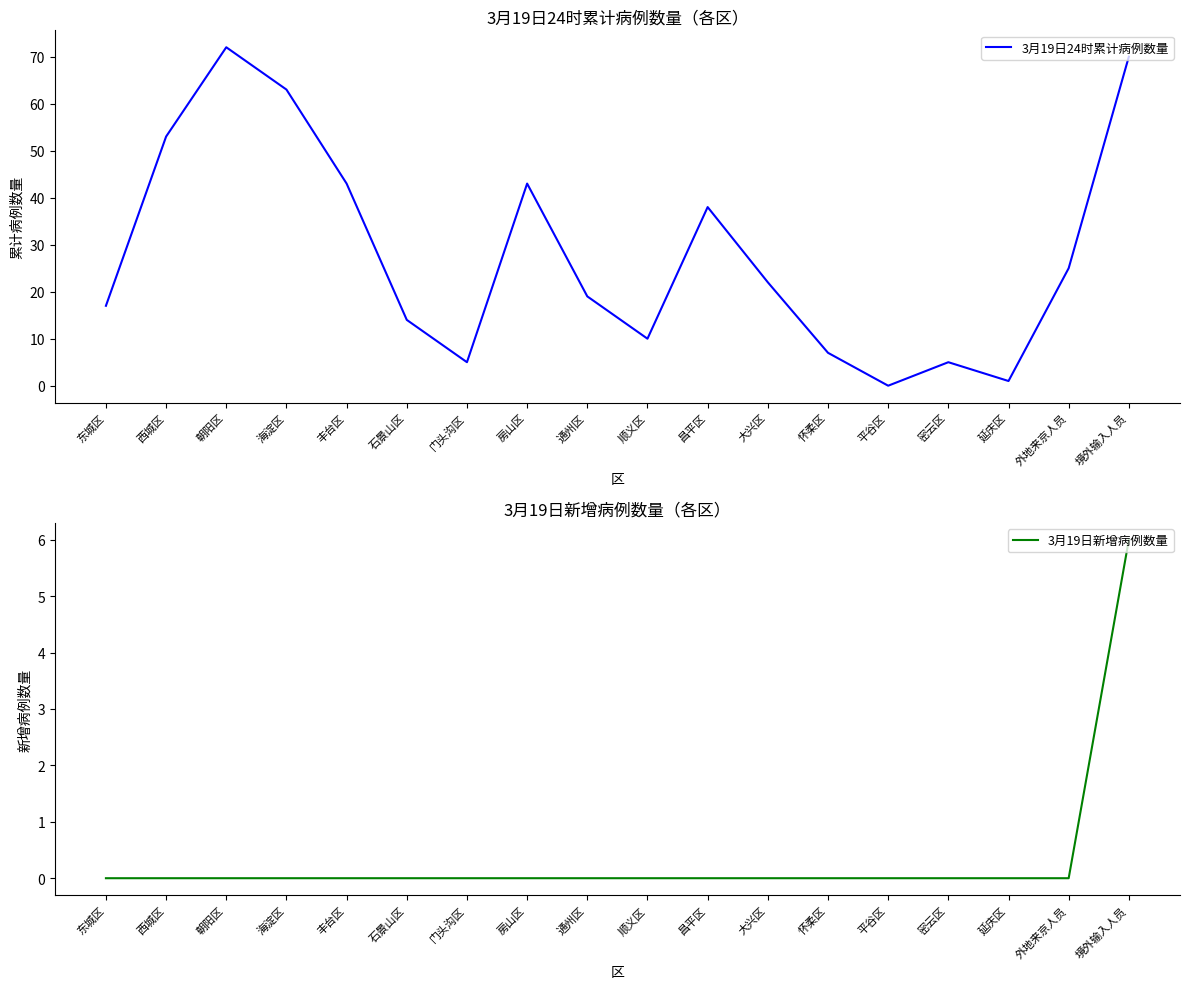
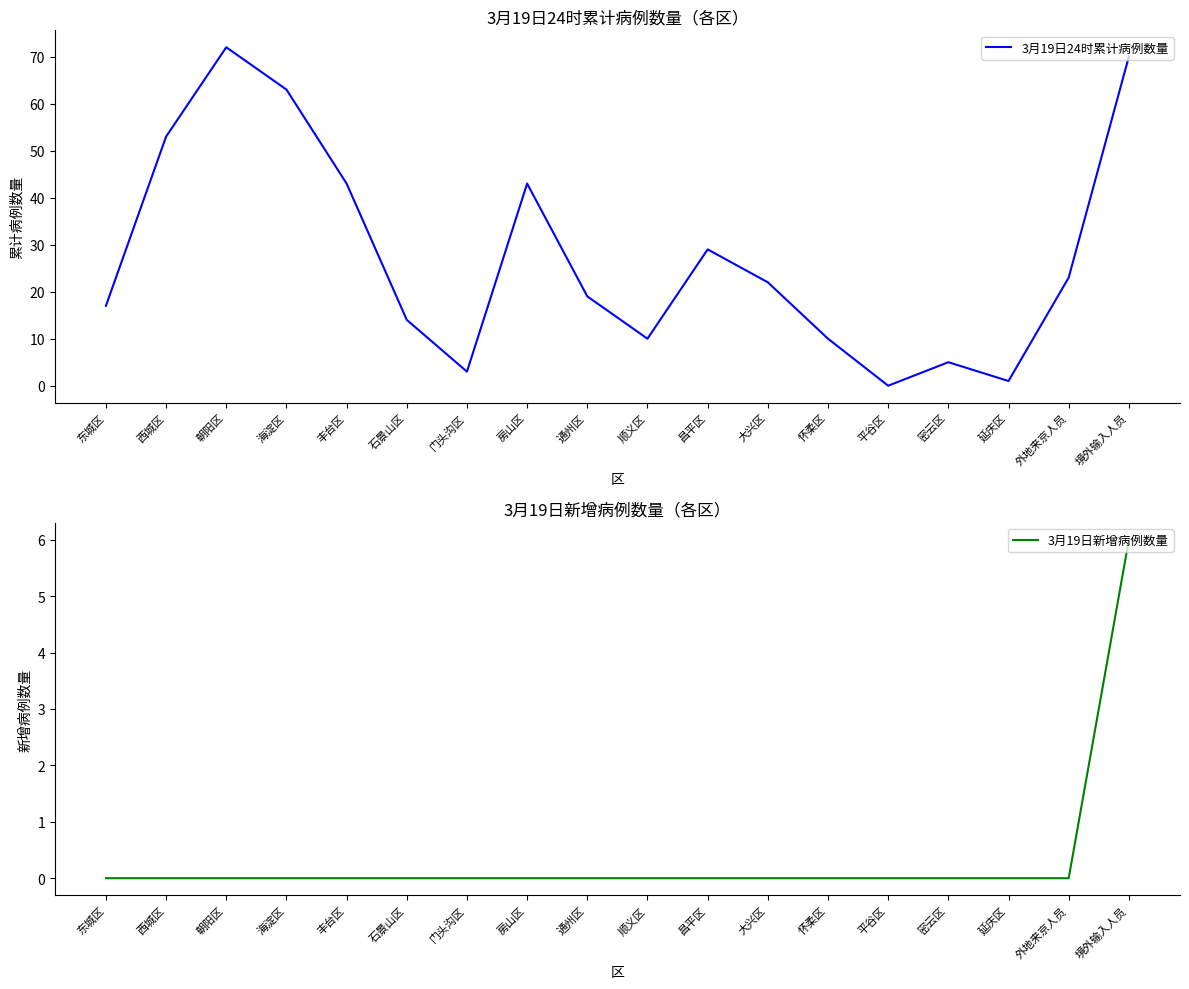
  {
    "3月19日24时累计病例数量（各区）": {
      "东城区": 17,
      "西城区": 53,
      "朝阳区": 72,
      "海淀区": 63,
      "丰台区": 43,
      "石景山区": 14,
-     "门头沟区": 5,
+     "门头沟区": 3,
      "房山区": 43,
      "通州区": 19,
      "顺义区": 10,
-     "昌平区": 38,
+     "昌平区": 29,
      "大兴区": 22,
-     "怀柔区": 7,
+     "怀柔区": 10,
      "平谷区": 0,
      "密云区": 5,
      "延庆区": 1,
-     "外地来京人员": 25
+     "外地来京人员": 23
    },
    "3月19日新增病例数量（各区）": {
      "东城区": 0.0,
      "西城区": 0.0,
      "朝阳区": 0.0,
      "海淀区": 0.0,
      "丰台区": 0.0,
      "石景山区": 0.0,
      "门头沟区": 0.0,
      "房山区": 0.0,
      "通州区": 0.0,
      "顺义区": 0.0,
      "昌平区": 0.0,
      "大兴区": 0.0,
      "怀柔区": 0.0,
      "平谷区": 0.0,
      "密云区": 0.0,
      "延庆区": 0.0,
      "外地来京人员": 0.0
    }
  }
